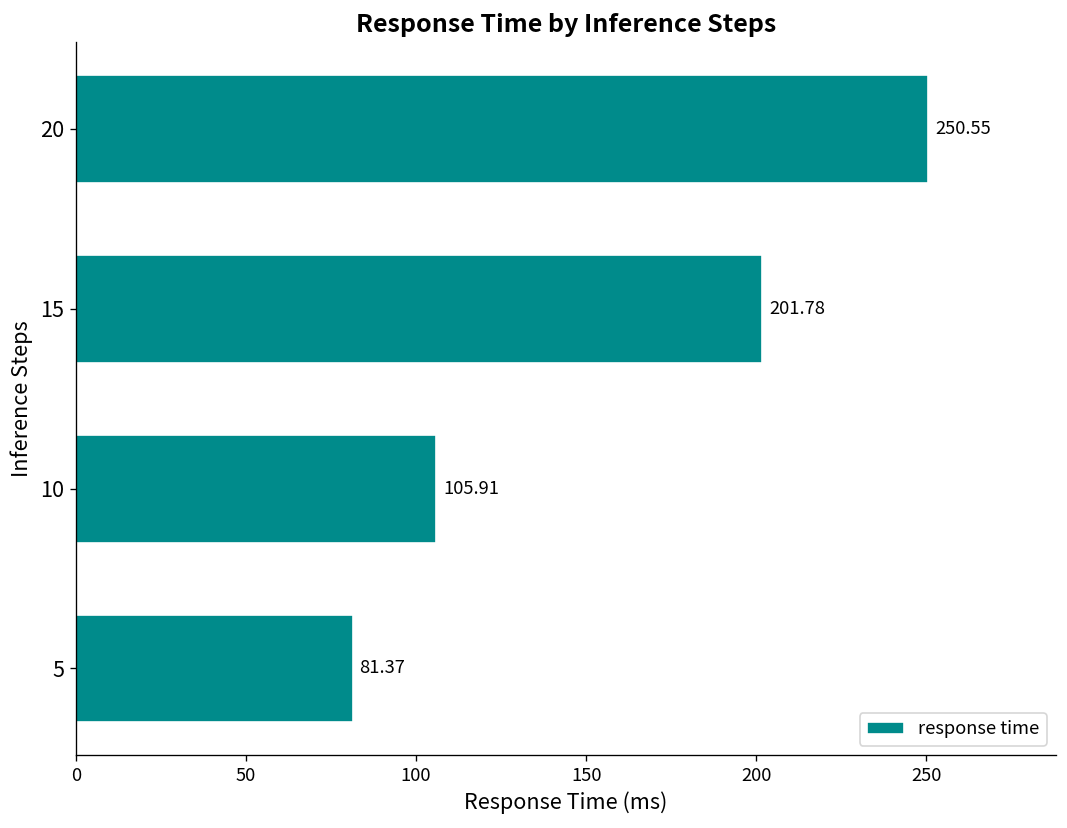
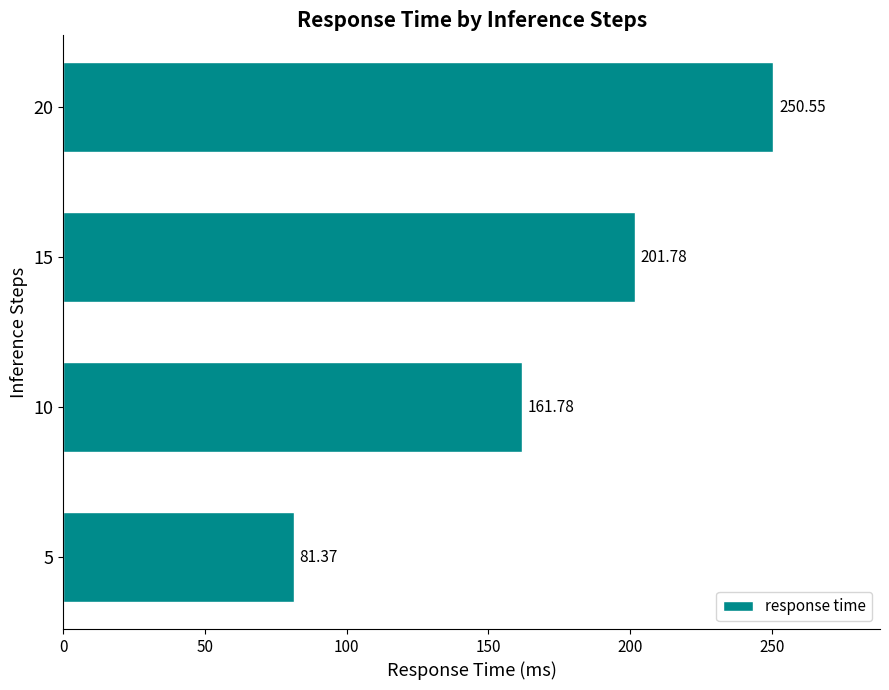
  {
    "20": 250.55,
    "15": 201.78,
-   "10": 105.91,
+   "10": 161.78,
    "5": 81.37
  }
